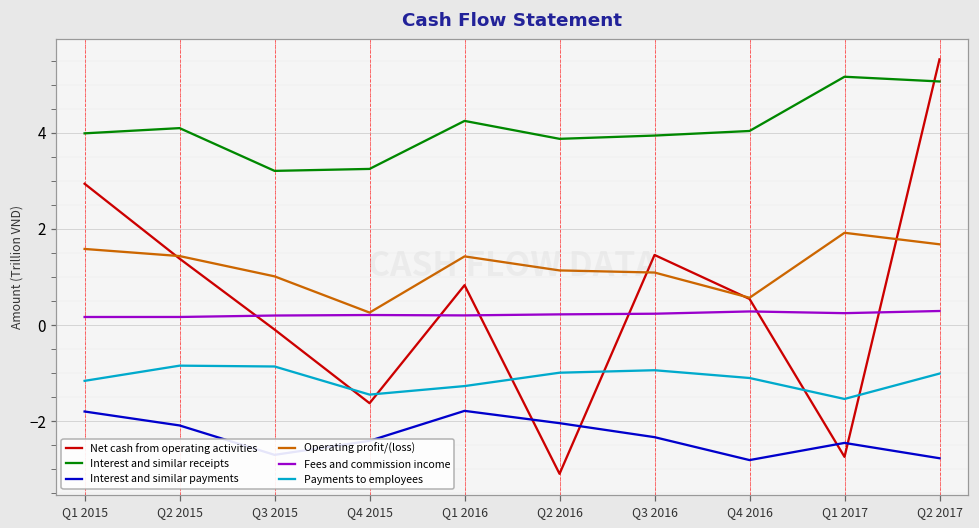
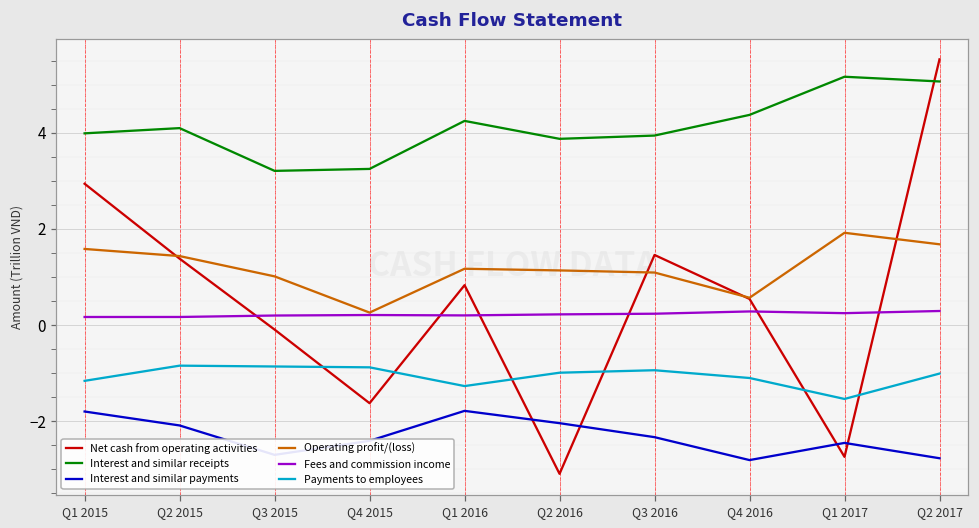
  {
    "Net cash from operating activities": {
      "Q1 2015": 2.9,
      "Q3 2015": -0.1,
      "Q4 2015": -1.6,
      "Q1 2016": 0.8,
      "Q2 2016": -3.1,
      "Q3 2016": 1.5,
      "Q1 2017": -2.7,
      "Q2 2017": 5.5
    },
    "Interest and similar receipts": {
      "Q1 2015": 4.0,
      "Q2 2015": 4.1,
      "Q3 2015": 3.2,
      "Q4 2015": 3.2,
      "Q1 2016": 4.2,
      "Q2 2016": 3.9,
      "Q3 2016": 3.9,
-     "Q4 2016": 4.0,
+     "Q4 2016": 4.4,
      "Q1 2017": 5.2,
      "Q2 2017": 5.1
    },
    "Interest and similar payments": {
      "Q1 2015": -1.8,
      "Q2 2015": -2.1,
      "Q1 2016": -1.8,
      "Q2 2016": -2.0,
      "Q3 2016": -2.3,
      "Q4 2016": -2.8,
      "Q1 2017": -2.5,
      "Q2 2017": -2.8
    },
    "Operating profit/(loss)": {
      "Q1 2015": 1.6,
      "Q3 2015": 1.0,
-     "Q1 2016": 1.4,
+     "Q1 2016": 1.2,
      "Q2 2016": 1.1,
      "Q3 2016": 1.1,
      "Q1 2017": 1.9,
      "Q2 2017": 1.7
    },
    "Fees and commission income": {
      "Q1 2015": 0.2,
      "Q2 2015": 0.2,
      "Q3 2015": 0.2,
      "Q1 2016": 0.2,
      "Q2 2016": 0.2,
      "Q3 2016": 0.2,
      "Q4 2016": 0.3,
      "Q1 2017": 0.2,
      "Q2 2017": 0.3
    },
    "Payments to employees": {
      "Q1 2015": -1.2,
      "Q2 2015": -0.8,
      "Q3 2015": -0.9,
-     "Q4 2015": -1.4,
+     "Q4 2015": -0.9,
      "Q1 2016": -1.3,
      "Q2 2016": -1.0,
      "Q3 2016": -0.9,
      "Q4 2016": -1.1,
      "Q1 2017": -1.5,
      "Q2 2017": -1.0
    }
  }
